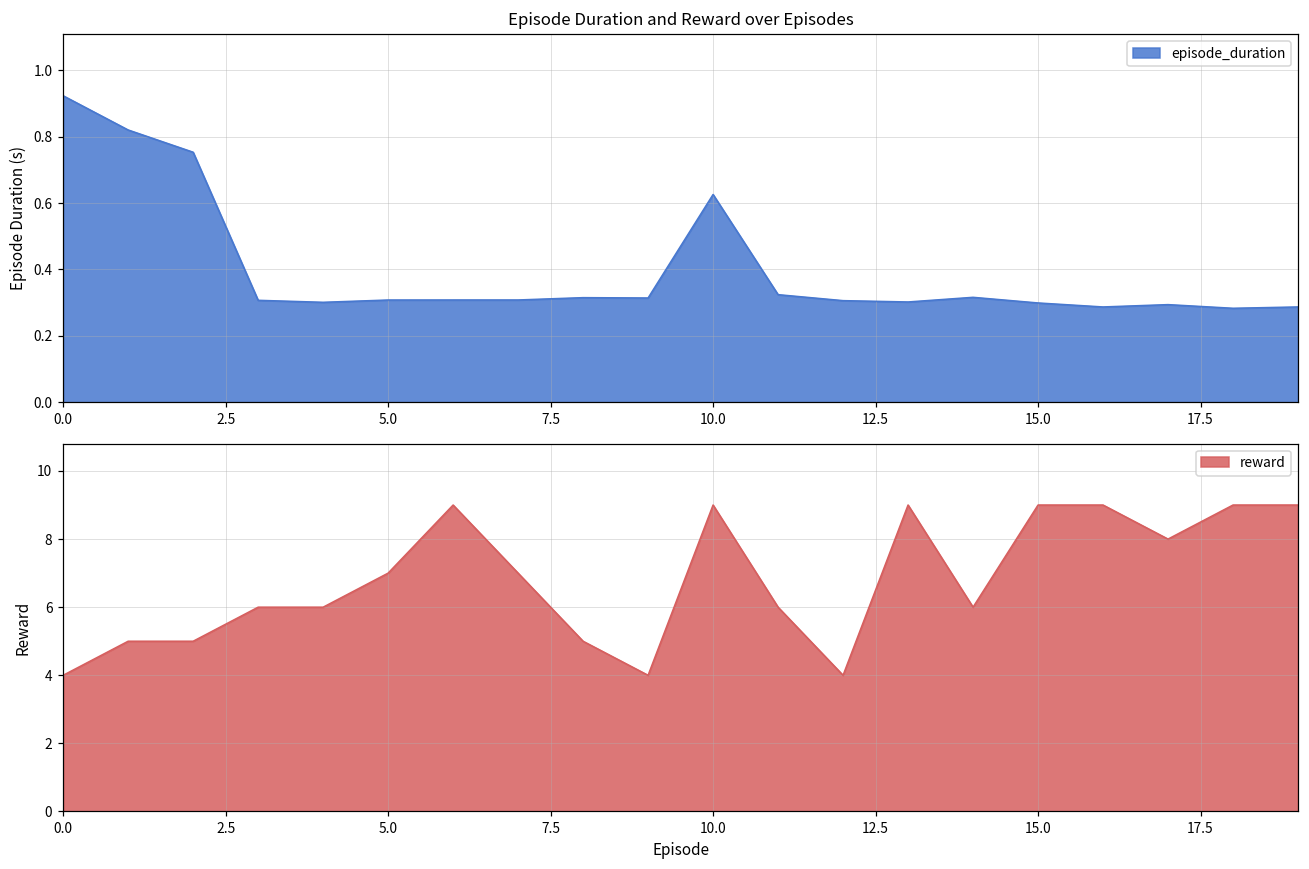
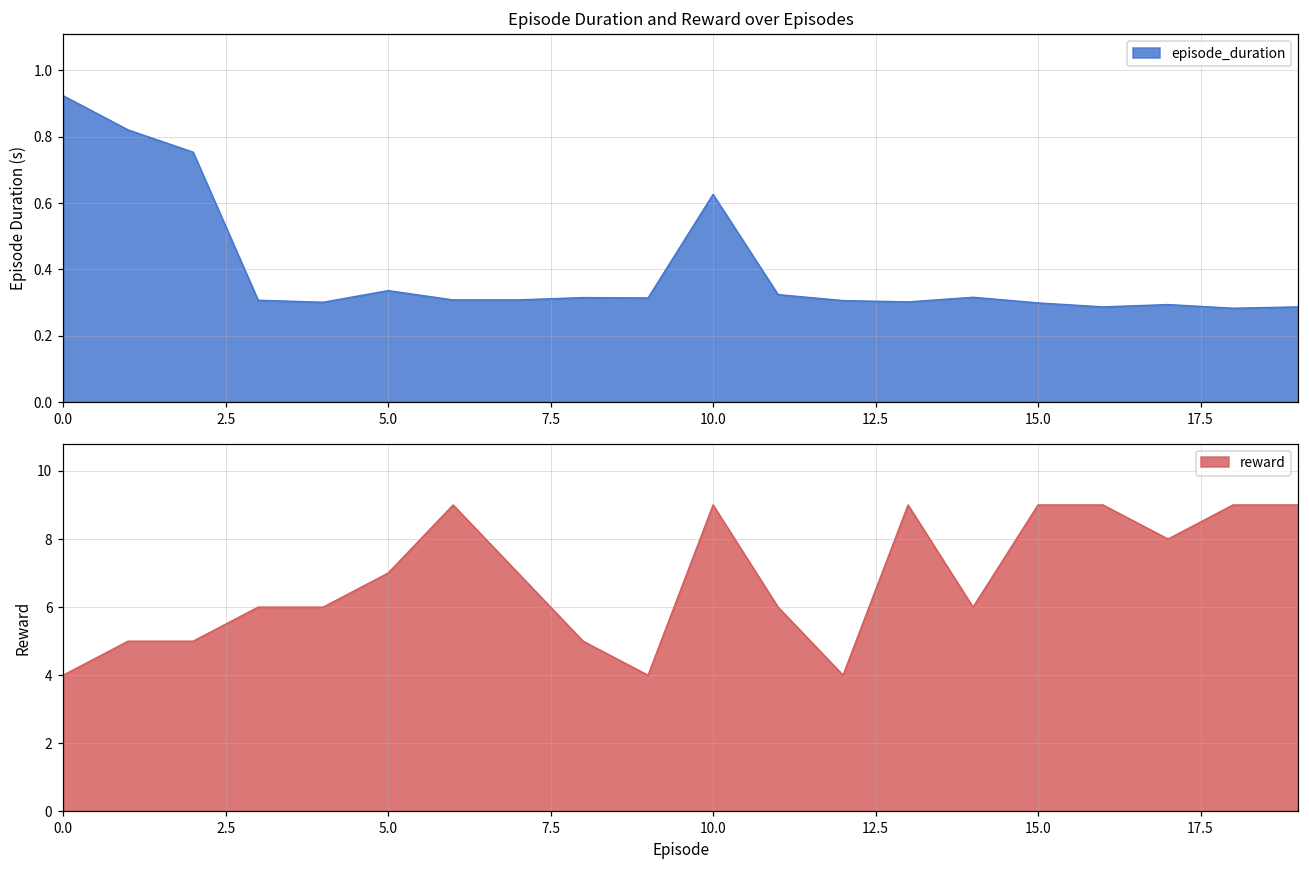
  {
    "Episode Duration and Reward over Episodes": {
      "0.0": 0.92,
-     "5.0": 0.31,
+     "5.0": 0.34,
      "10.0": 0.63,
      "15.0": 0.30
    }
  }
